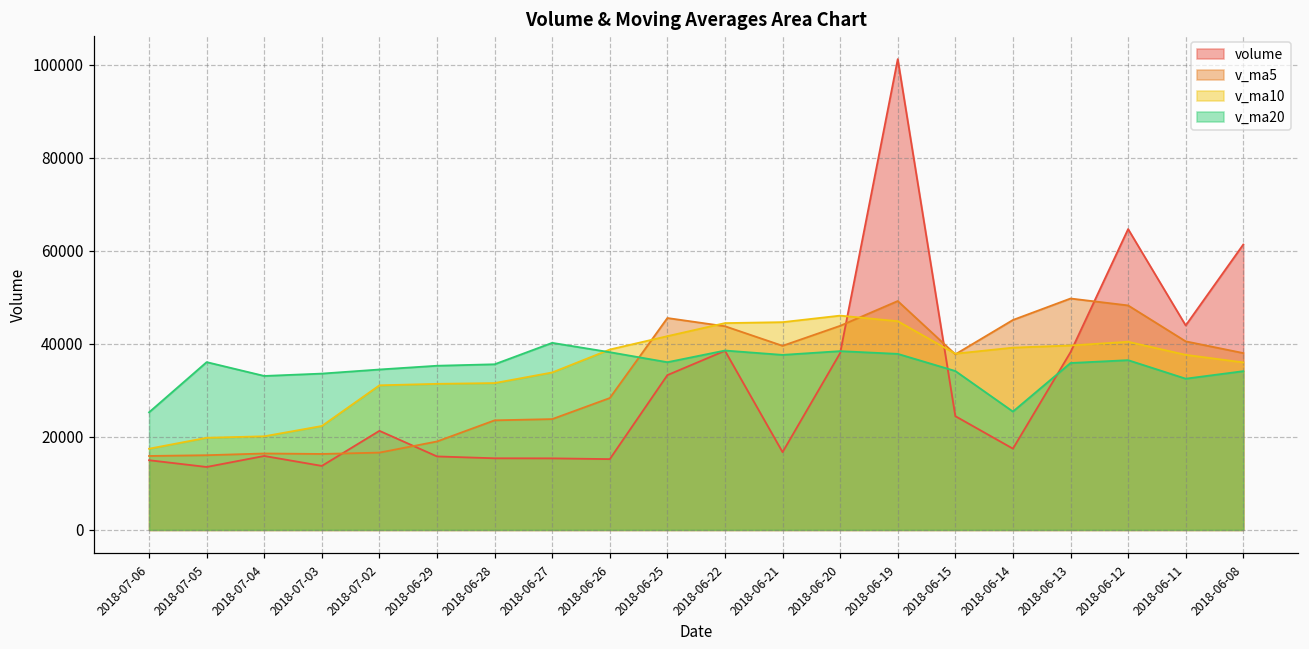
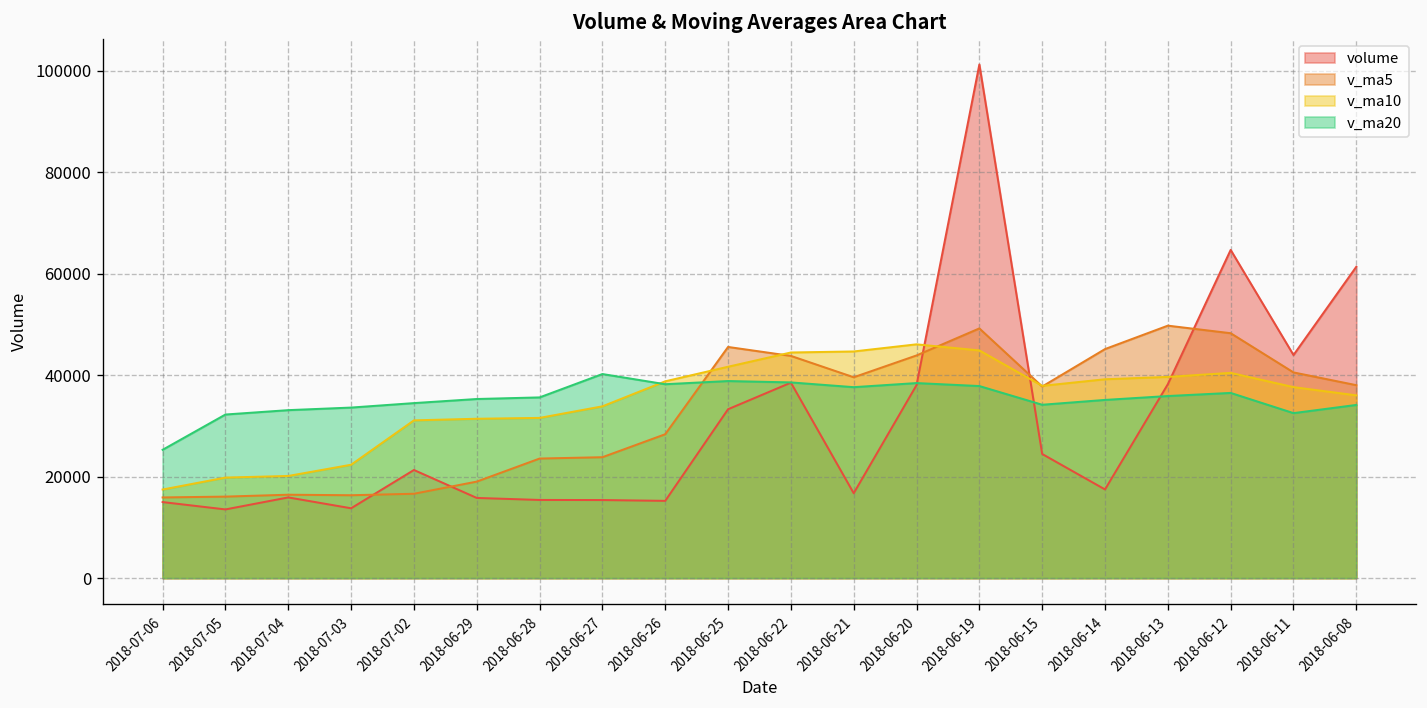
  {
    "v_ma20": {
      "2018-07-06": 25000,
-     "2018-07-05": 36000,
+     "2018-07-05": 32000,
      "2018-07-04": 33000,
      "2018-07-03": 34000,
      "2018-07-02": 35000,
      "2018-06-29": 35000,
      "2018-06-28": 36000,
      "2018-06-27": 40000,
-     "2018-06-25": 36000,
+     "2018-06-25": 39000,
      "2018-06-21": 38000,
      "2018-06-19": 38000,
      "2018-06-15": 34000,
-     "2018-06-14": 25000,
+     "2018-06-14": 35000,
      "2018-06-13": 36000,
      "2018-06-12": 37000,
      "2018-06-11": 33000,
      "2018-06-08": 34000
    }
  }
